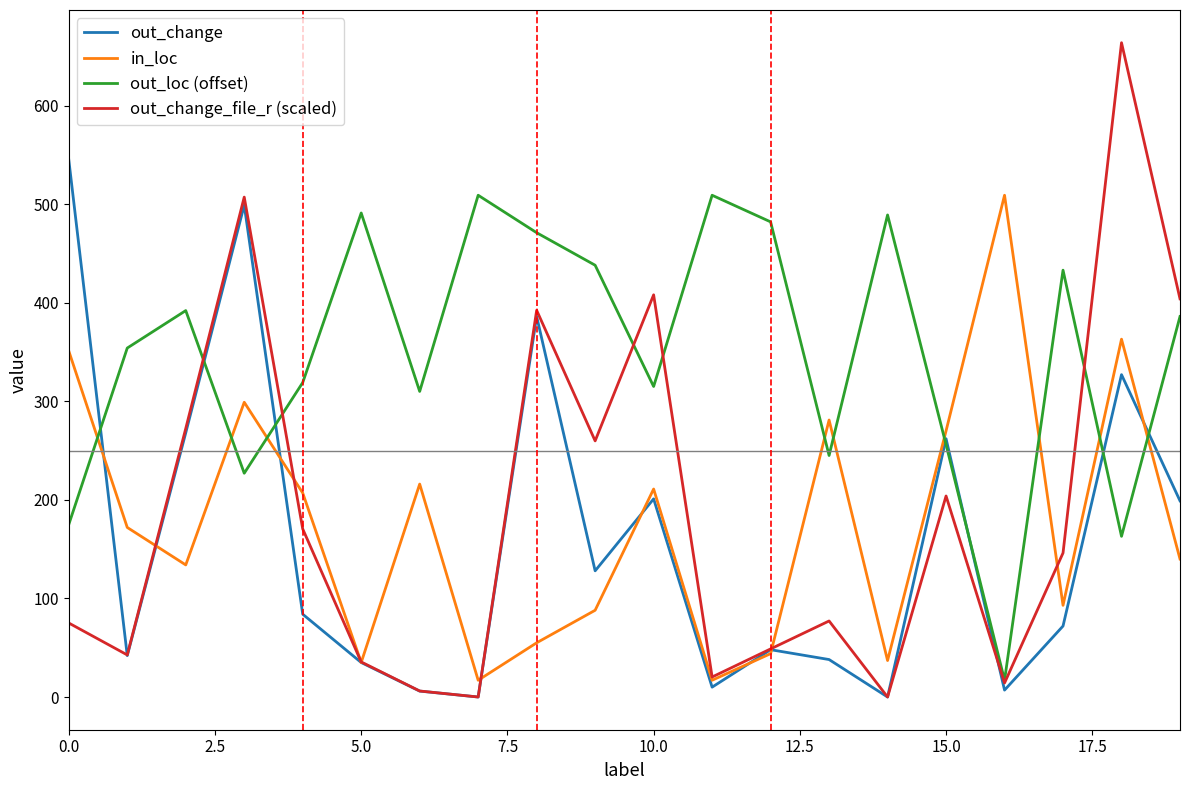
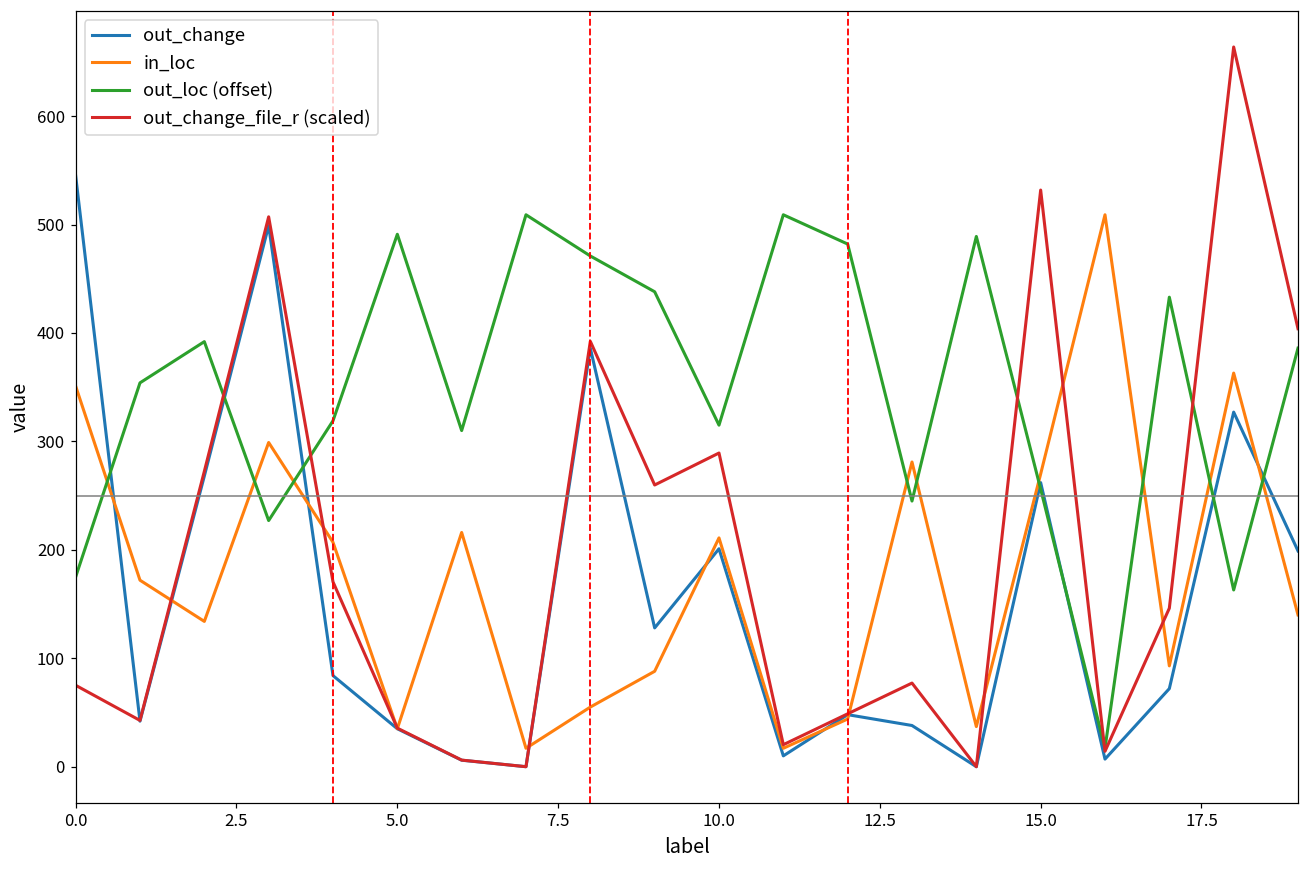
  {
    "out_change": {
      "0.0": 550,
      "10.0": 200,
      "15.0": 260
    },
    "in_loc": {
      "0.0": 350,
      "10.0": 210,
      "15.0": 270
    },
    "out_loc (offset)": {
      "0.0": 180,
      "5.0": 490,
      "10.0": 320,
      "15.0": 260
    },
    "out_change_file_r (scaled)": {
      "0.0": 80,
-     "10.0": 410,
-     "15.0": 200
+     "10.0": 290,
+     "15.0": 530
    }
  }
